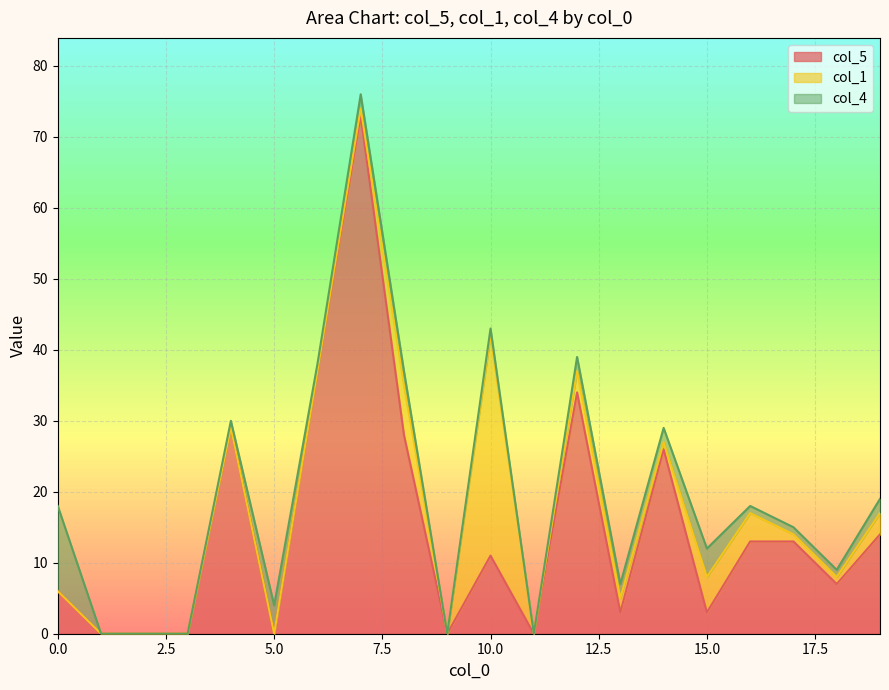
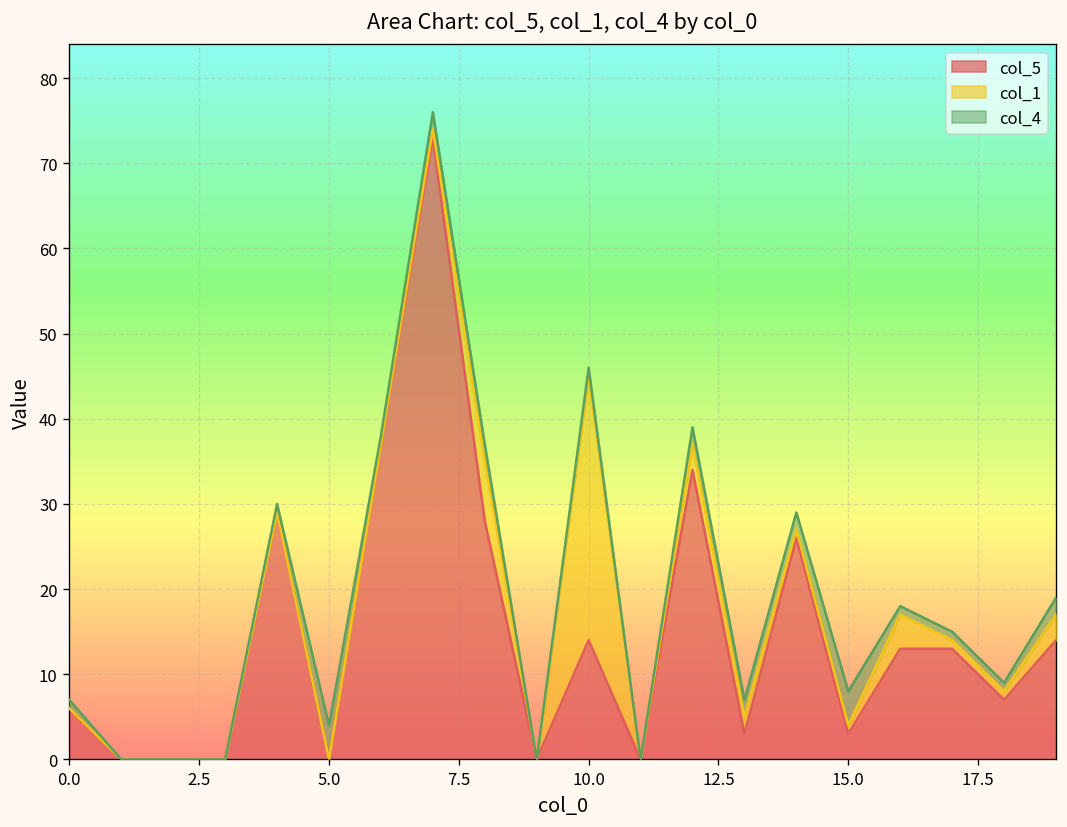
  {
    "col_5": {
-     "10.0": 11,
+     "10.0": 14,
      "15.0": 3
    },
    "col_1": {
      "10.0": 31,
-     "15.0": 5
+     "15.0": 1
    },
    "col_4": {
-     "0.0": 12,
+     "0.0": 1,
      "5.0": 4,
      "10.0": 1,
      "15.0": 4
    }
  }
